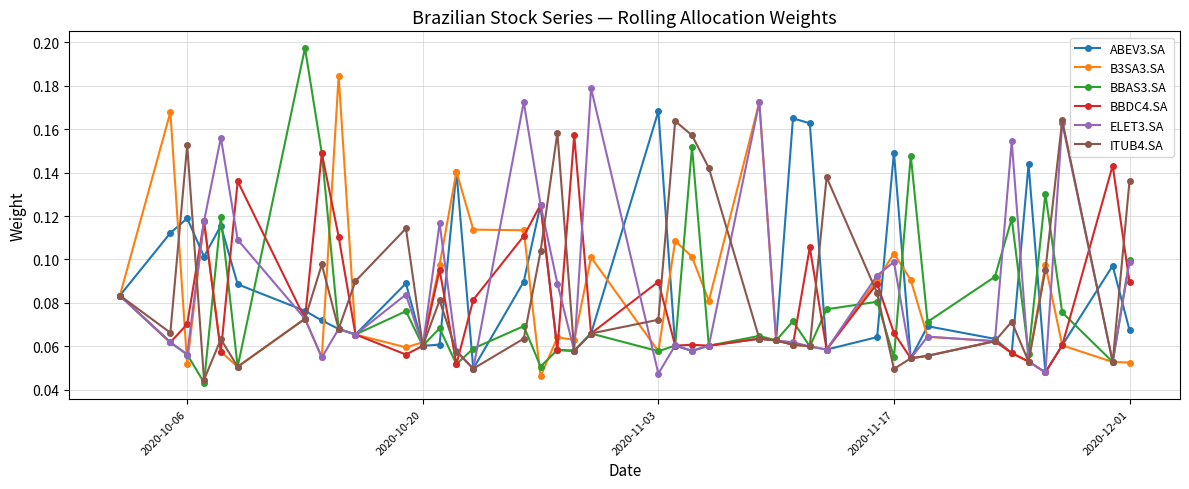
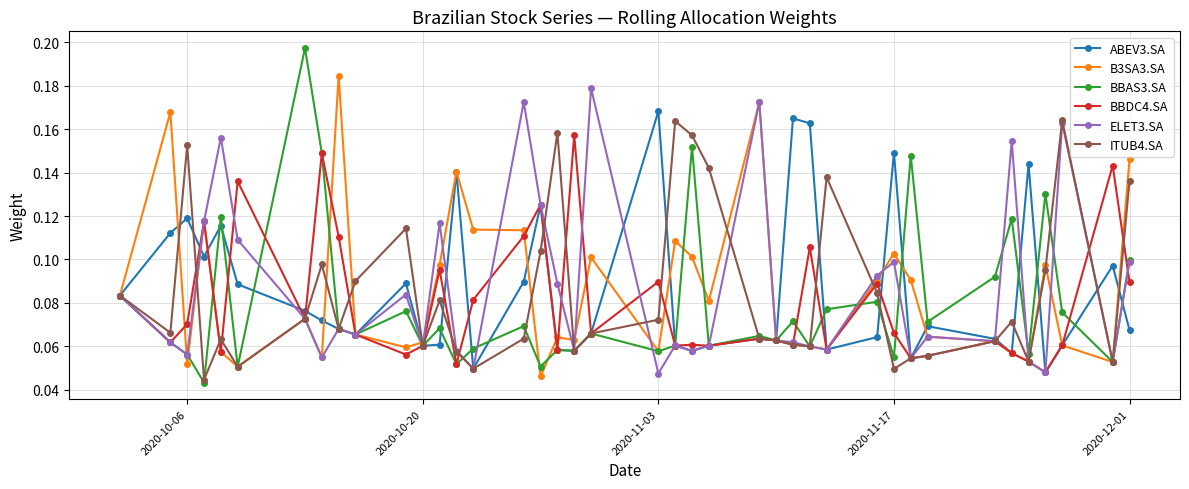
  {
    "ABEV3.SA": {
      "2020-10-06": 0.119,
      "2020-11-03": 0.168,
      "2020-11-17": 0.149,
      "2020-12-01": 0.067
    },
    "B3SA3.SA": {
      "2020-10-06": 0.052,
      "2020-10-20": 0.062,
      "2020-11-17": 0.103,
-     "2020-12-01": 0.052
+     "2020-12-01": 0.146
    },
    "BBAS3.SA": {
      "2020-11-17": 0.055
    },
    "BBDC4.SA": {
      "2020-10-06": 0.070,
      "2020-11-03": 0.090,
      "2020-11-17": 0.066,
      "2020-12-01": 0.089
    },
    "ELET3.SA": {
      "2020-11-03": 0.047,
      "2020-11-17": 0.099
    },
    "ITUB4.SA": {
      "2020-10-06": 0.153,
      "2020-11-03": 0.072,
      "2020-11-17": 0.050,
      "2020-12-01": 0.136
    }
  }
